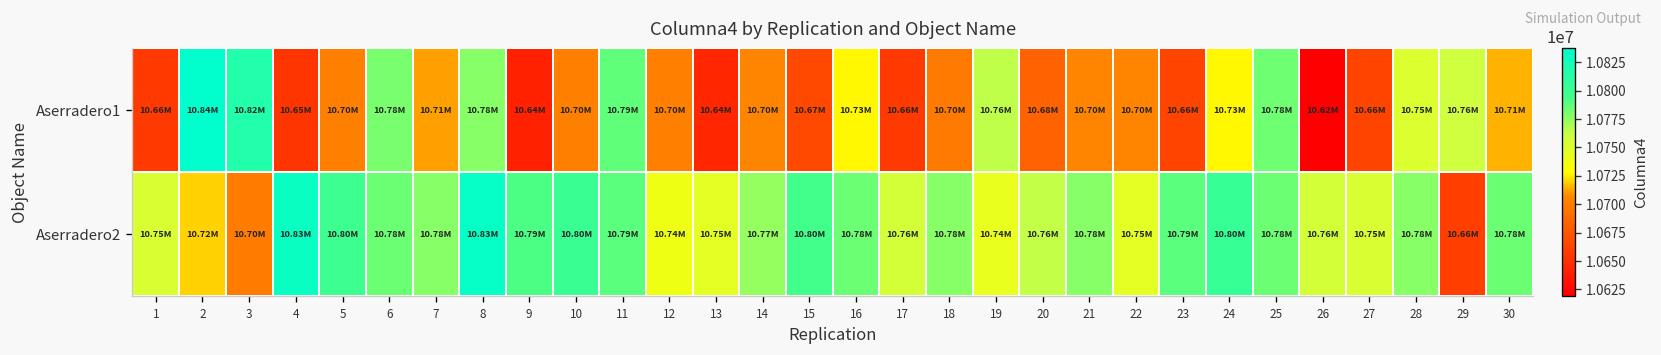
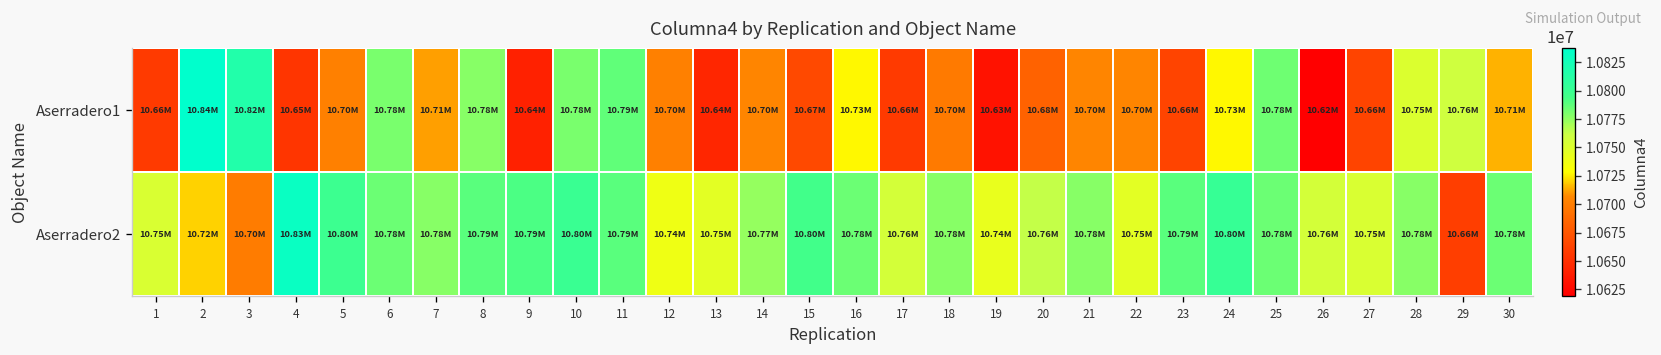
  {
    "Aserradero1": {
      "1": "10.66M",
      "2": "10.84M",
      "3": "10.82M",
      "4": "10.65M",
      "5": "10.70M",
      "6": "10.78M",
      "7": "10.71M",
      "8": "10.78M",
      "9": "10.64M",
-     "10": "10.70M",
+     "10": "10.78M",
      "11": "10.79M",
      "12": "10.70M",
      "13": "10.64M",
      "14": "10.70M",
      "15": "10.67M",
      "16": "10.73M",
      "17": "10.66M",
      "18": "10.70M",
-     "19": "10.76M",
+     "19": "10.63M",
      "20": "10.68M",
      "21": "10.70M",
      "22": "10.70M",
      "23": "10.66M",
      "24": "10.73M",
      "25": "10.78M",
      "26": "10.62M",
      "27": "10.66M",
      "28": "10.75M",
      "29": "10.76M",
      "30": "10.71M"
    },
    "Aserradero2": {
      "1": "10.75M",
      "2": "10.72M",
      "3": "10.70M",
      "4": "10.83M",
      "5": "10.80M",
      "6": "10.78M",
      "7": "10.78M",
-     "8": "10.83M",
+     "8": "10.79M",
      "9": "10.79M",
      "10": "10.80M",
      "11": "10.79M",
      "12": "10.74M",
      "13": "10.75M",
      "14": "10.77M",
      "15": "10.80M",
      "16": "10.78M",
      "17": "10.76M",
      "18": "10.78M",
      "19": "10.74M",
      "20": "10.76M",
      "21": "10.78M",
      "22": "10.75M",
      "23": "10.79M",
      "24": "10.80M",
      "25": "10.78M",
      "26": "10.76M",
      "27": "10.75M",
      "28": "10.78M",
      "29": "10.66M",
      "30": "10.78M"
    }
  }
